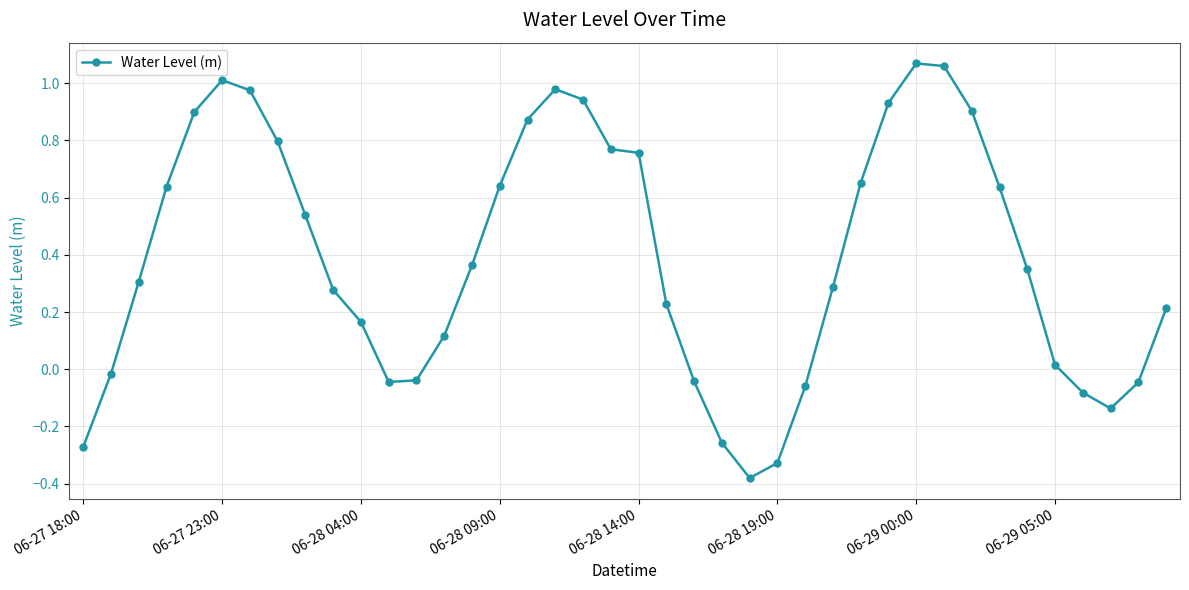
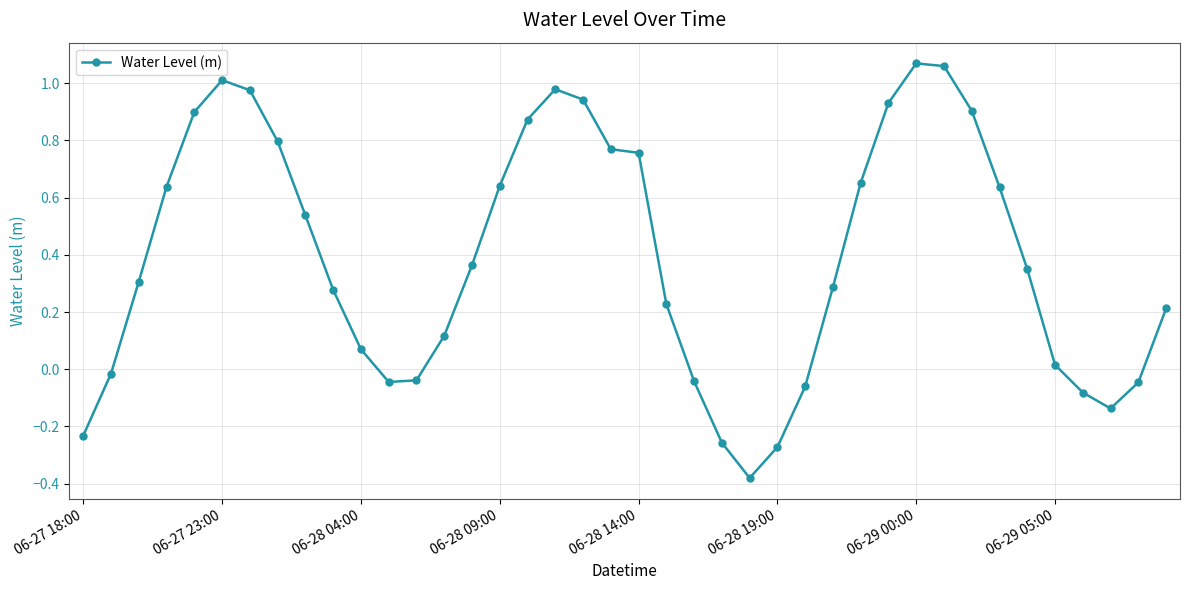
  {
-   "06-27 18:00": -0.27,
+   "06-27 18:00": -0.23,
    "06-27 23:00": 1.01,
-   "06-28 04:00": 0.17,
+   "06-28 04:00": 0.07,
    "06-28 09:00": 0.64,
    "06-28 14:00": 0.76,
-   "06-28 19:00": -0.33,
+   "06-28 19:00": -0.27,
    "06-29 00:00": 1.07,
    "06-29 05:00": 0.02
  }
